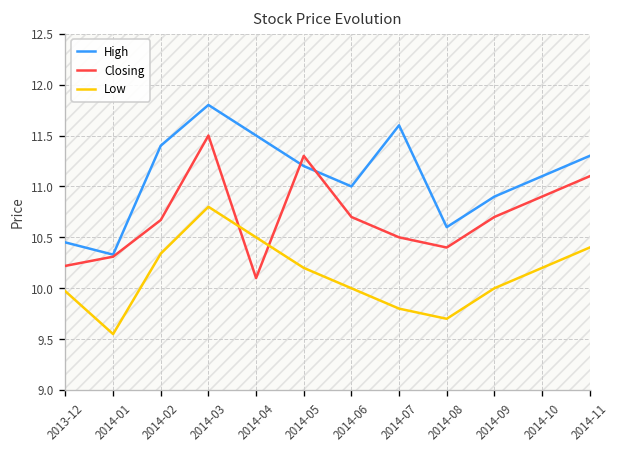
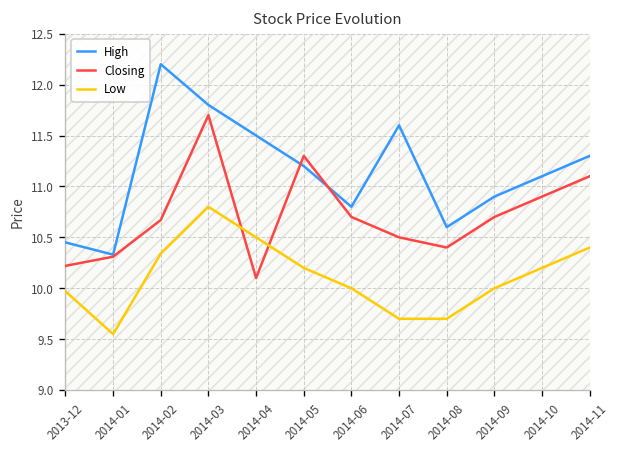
  {
    "High": {
      "2013-12": 10.5,
-     "2014-02": 11.4,
+     "2014-02": 12.2,
      "2014-03": 11.8,
      "2014-04": 11.5,
      "2014-05": 11.2,
-     "2014-06": 11.0,
+     "2014-06": 10.8,
      "2014-07": 11.6,
      "2014-08": 10.6,
      "2014-09": 10.9,
      "2014-10": 11.1,
      "2014-11": 11.3
    },
    "Closing": {
      "2013-12": 10.2,
      "2014-02": 10.7,
-     "2014-03": 11.5,
+     "2014-03": 11.7,
      "2014-04": 10.1,
      "2014-05": 11.3,
      "2014-06": 10.7,
      "2014-07": 10.5,
      "2014-08": 10.4,
      "2014-09": 10.7,
      "2014-10": 10.9,
      "2014-11": 11.1
    },
    "Low": {
      "2013-12": 10.0,
      "2014-01": 9.6,
      "2014-02": 10.3,
      "2014-03": 10.8,
      "2014-04": 10.5,
      "2014-05": 10.2,
      "2014-06": 10.0,
-     "2014-07": 9.8,
+     "2014-07": 9.7,
      "2014-08": 9.7,
      "2014-09": 10.0,
      "2014-10": 10.2,
      "2014-11": 10.4
    }
  }
